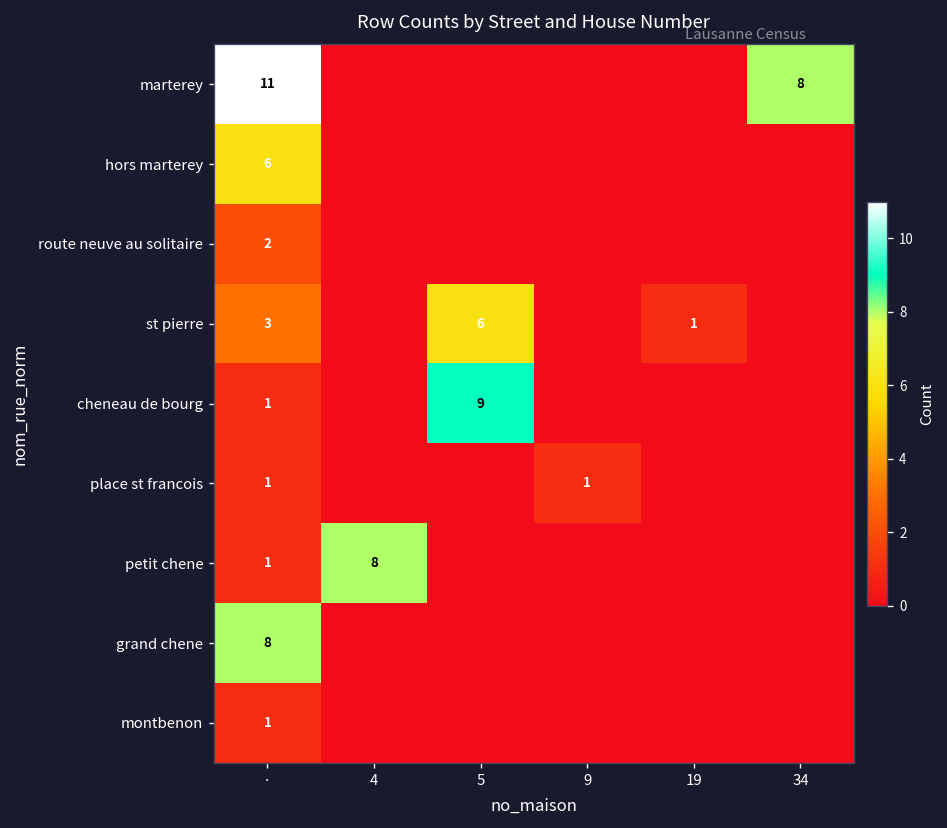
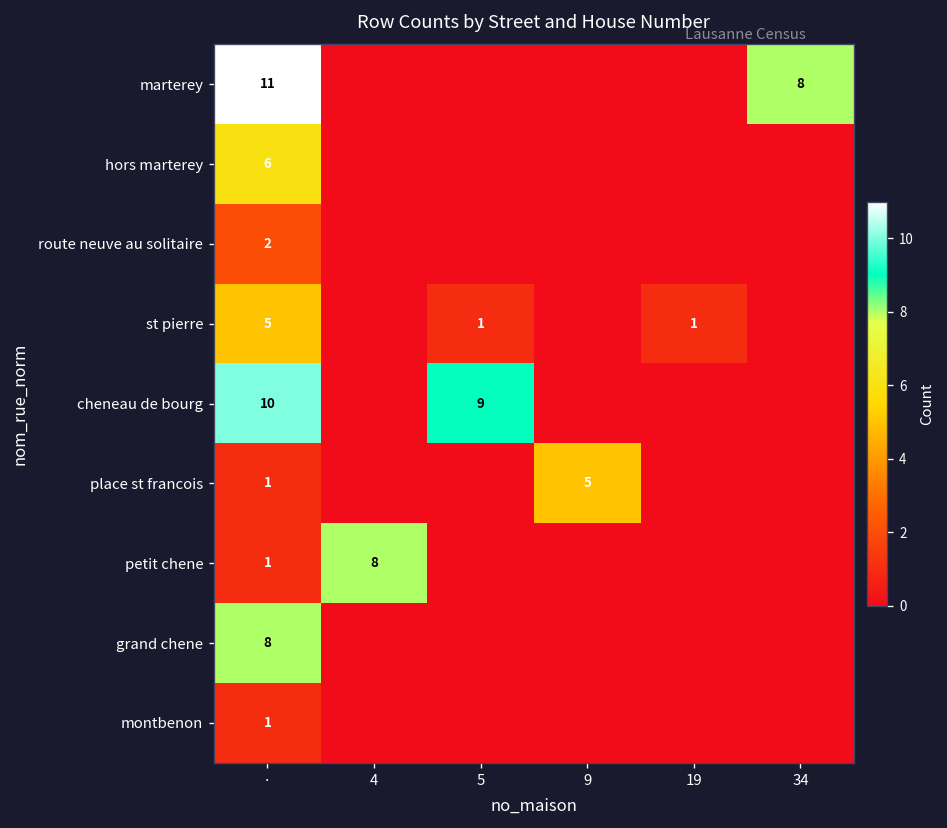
  {
    "marterey": {
      "·": 11,
      "34": 8
    },
    "hors marterey": {
      "·": 6
    },
    "route neuve au solitaire": {
      "·": 2
    },
    "st pierre": {
-     "·": 3,
-     "5": 6,
+     "·": 5,
+     "5": 1,
      "19": 1
    },
    "cheneau de bourg": {
-     "·": 1,
+     "·": 10,
      "5": 9
    },
    "place st francois": {
      "·": 1,
-     "9": 1
+     "9": 5
    },
    "petit chene": {
      "·": 1,
      "4": 8
    },
    "grand chene": {
      "·": 8
    },
    "montbenon": {
      "·": 1
    }
  }
